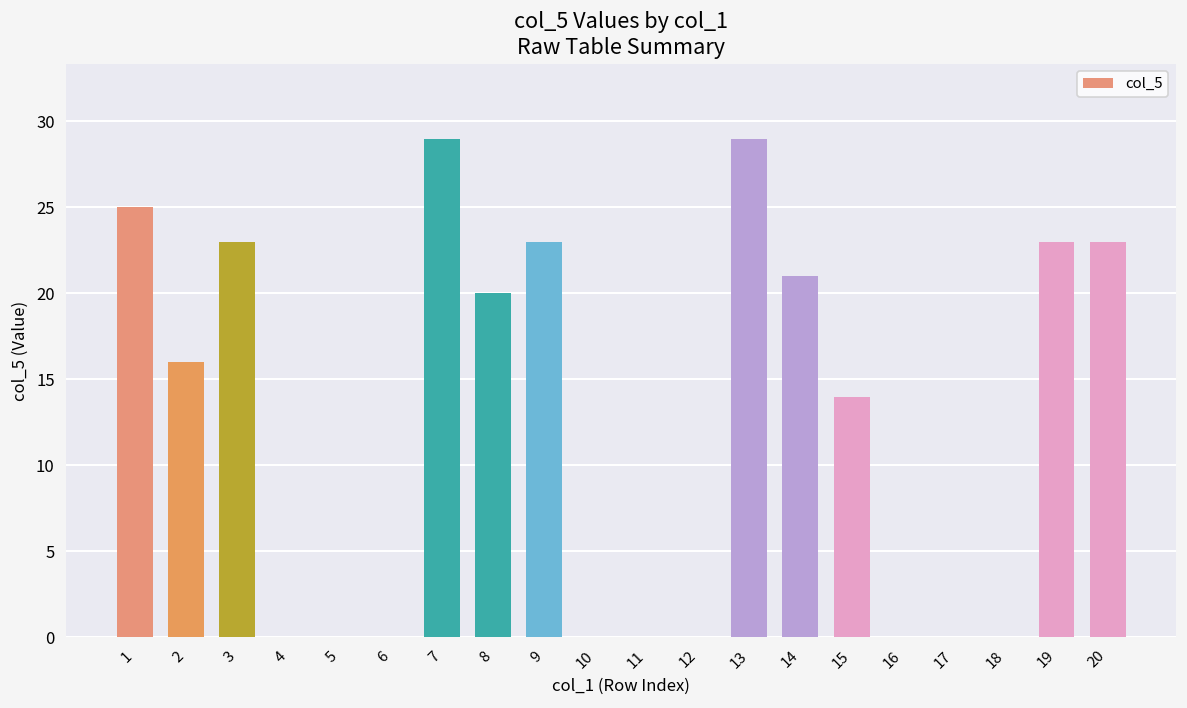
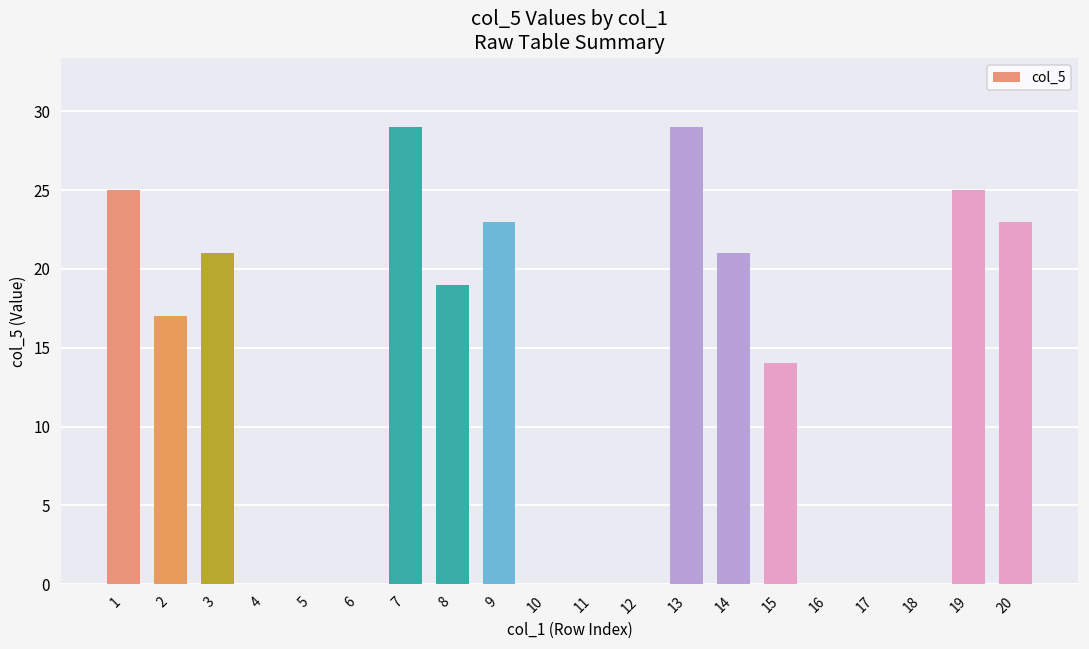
  {
    "1": 25,
-   "2": 16,
-   "3": 23,
+   "2": 17,
+   "3": 21,
    "4": 0,
    "5": 0,
    "6": 0,
    "7": 29,
-   "8": 20,
+   "8": 19,
    "9": 23,
    "10": 0,
    "11": 0,
    "12": 0,
    "13": 29,
    "14": 21,
    "15": 14,
    "16": 0,
    "17": 0,
    "18": 0,
-   "19": 23,
+   "19": 25,
    "20": 23
  }
